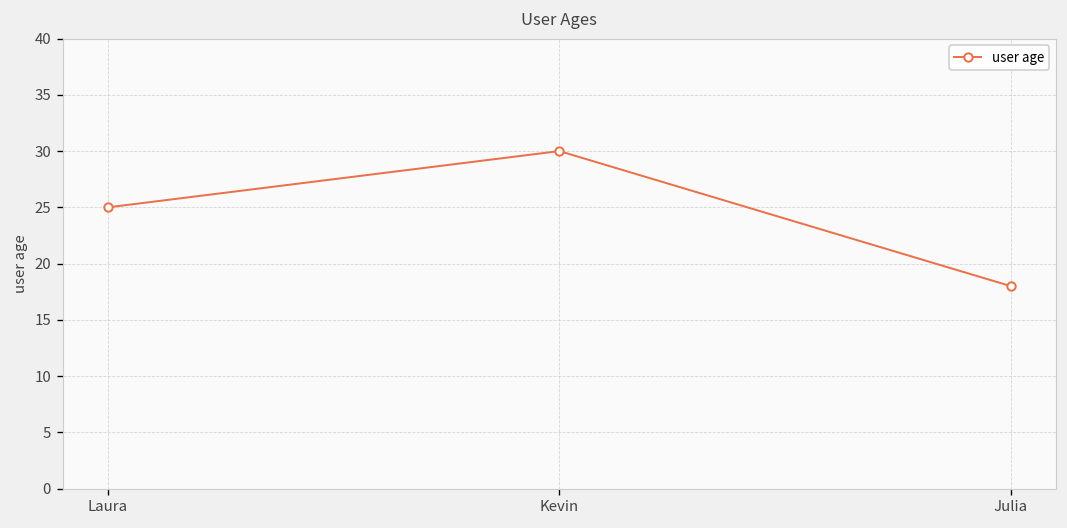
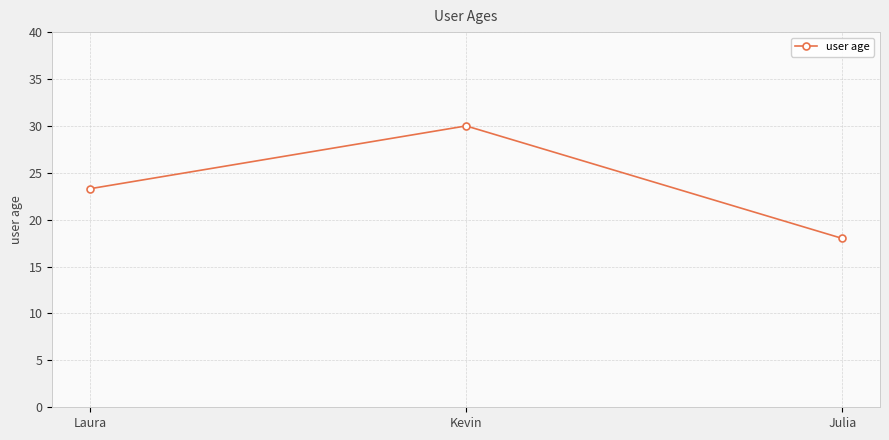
  {
-   "Laura": 25,
+   "Laura": 23,
    "Kevin": 30,
    "Julia": 18
  }
